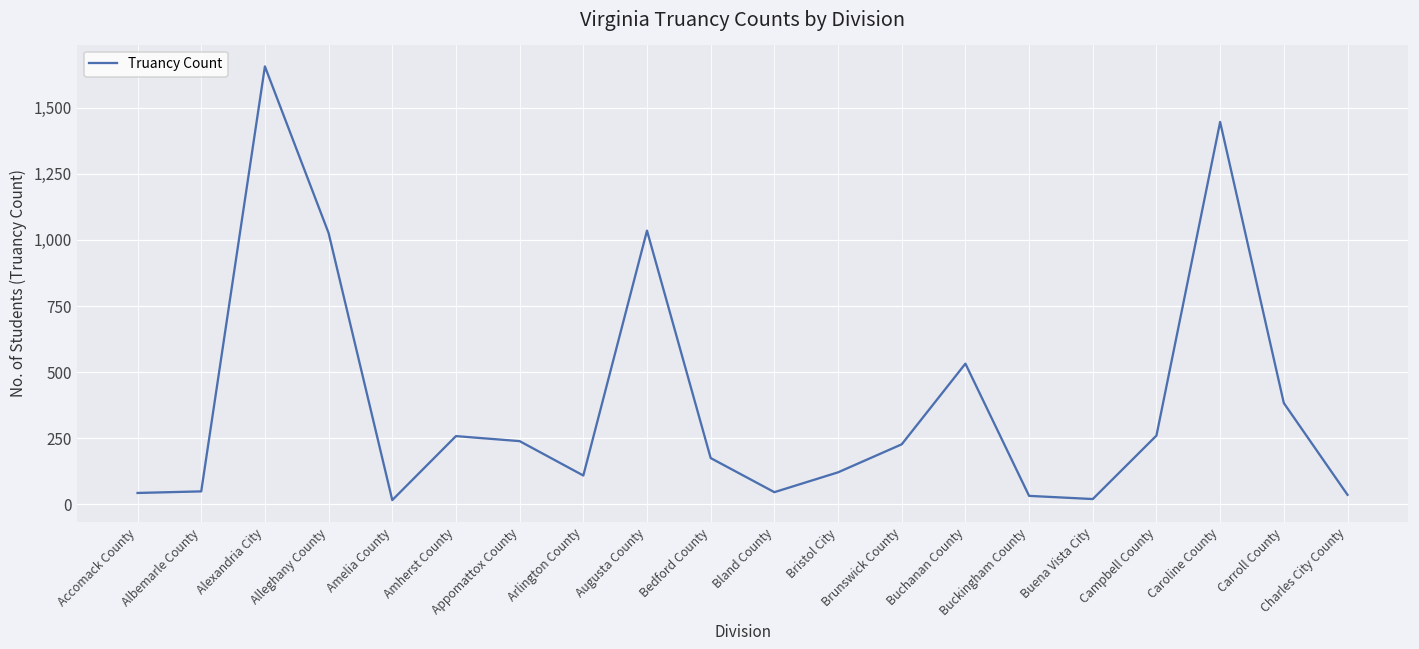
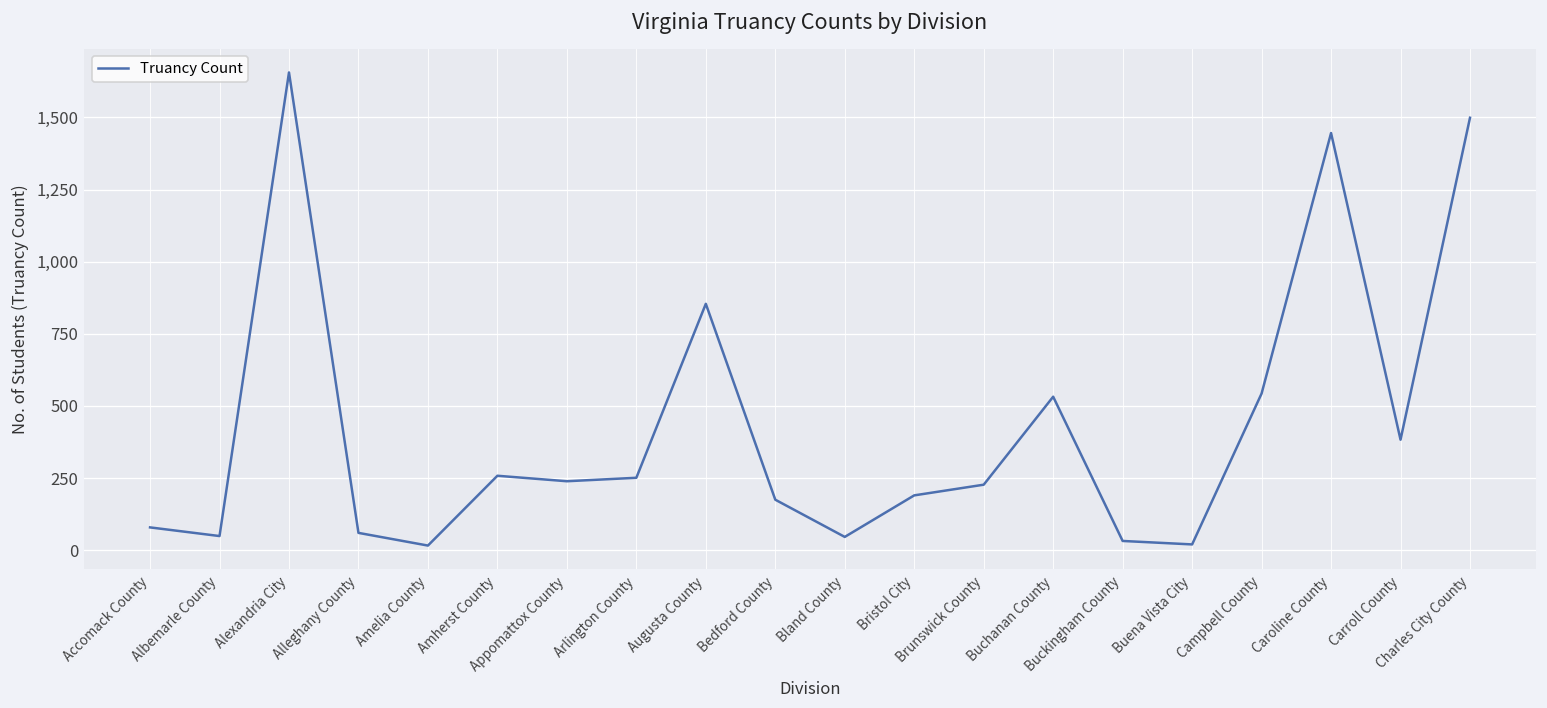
  {
-   "Accomack County": "40",
+   "Accomack County": "80",
    "Albemarle County": "50",
    "Alexandria City": "1,660",
-   "Alleghany County": "1,030",
+   "Alleghany County": "60",
    "Amelia County": "20",
    "Amherst County": "260",
    "Appomattox County": "240",
-   "Arlington County": "110",
-   "Augusta County": "1,040",
+   "Arlington County": "250",
+   "Augusta County": "850",
    "Bedford County": "180",
    "Bland County": "50",
-   "Bristol City": "120",
+   "Bristol City": "190",
    "Brunswick County": "230",
    "Buchanan County": "530",
    "Buckingham County": "30",
    "Buena Vista City": "20",
-   "Campbell County": "260",
+   "Campbell County": "540",
    "Caroline County": "1,450",
    "Carroll County": "380",
-   "Charles City County": "40"
+   "Charles City County": "1,500"
  }
